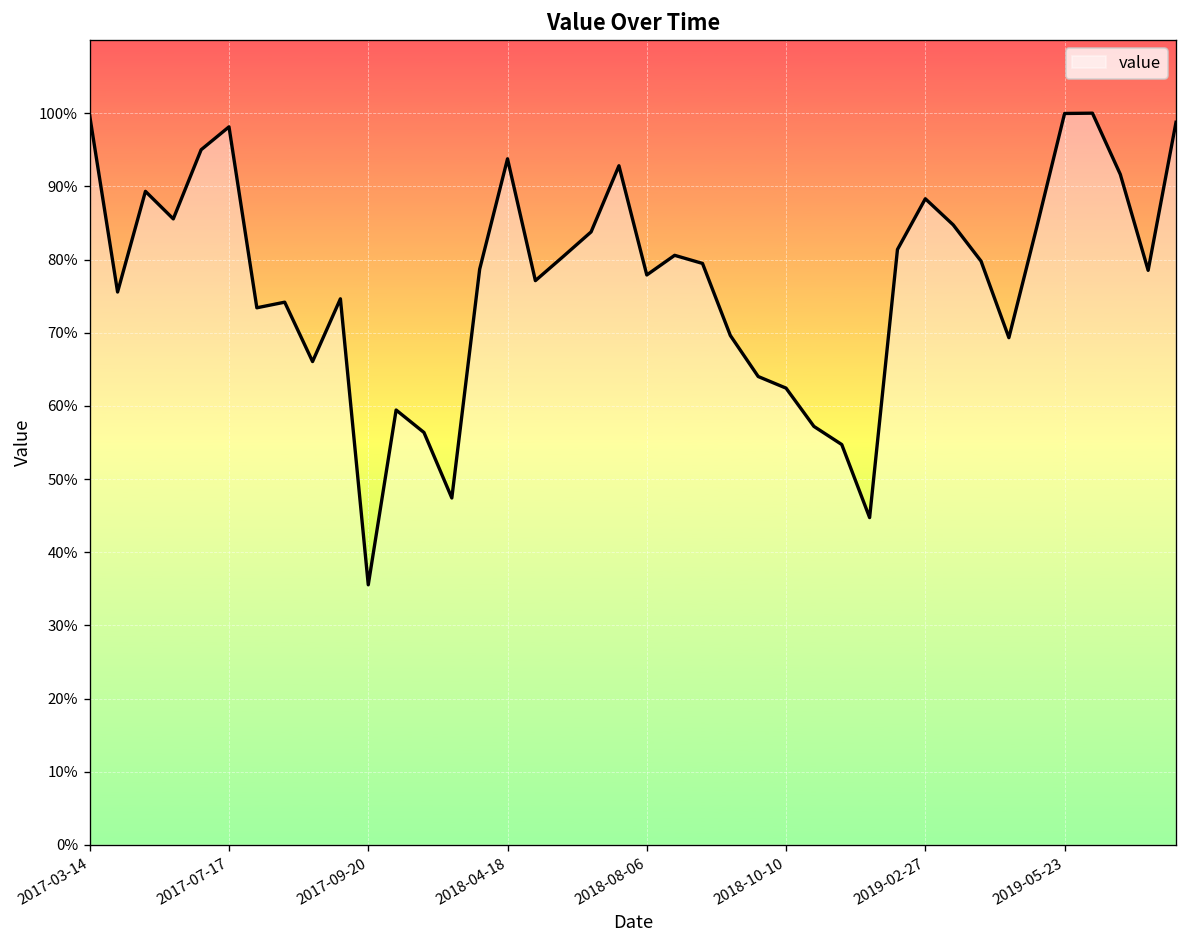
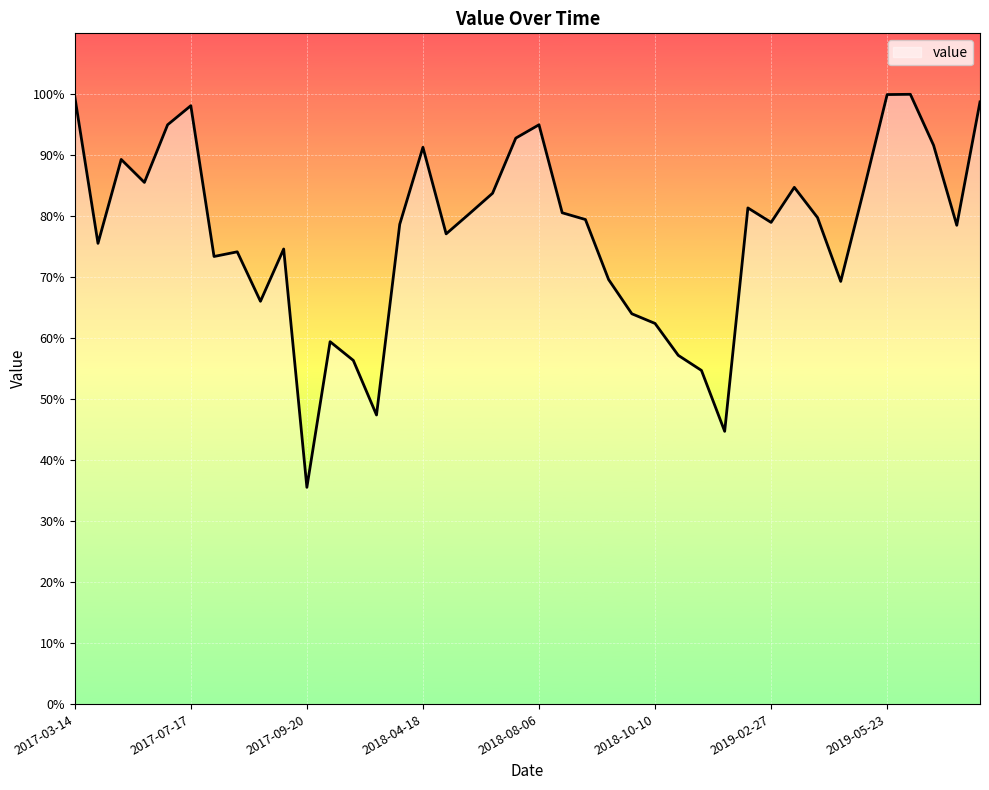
  {
    "2017-03-14": "100%",
    "2017-07-17": "98%",
    "2017-09-20": "36%",
-   "2018-04-18": "94%",
-   "2018-08-06": "78%",
+   "2018-04-18": "91%",
+   "2018-08-06": "95%",
    "2018-10-10": "62%",
-   "2019-02-27": "88%",
+   "2019-02-27": "79%",
    "2019-05-23": "100%"
  }
